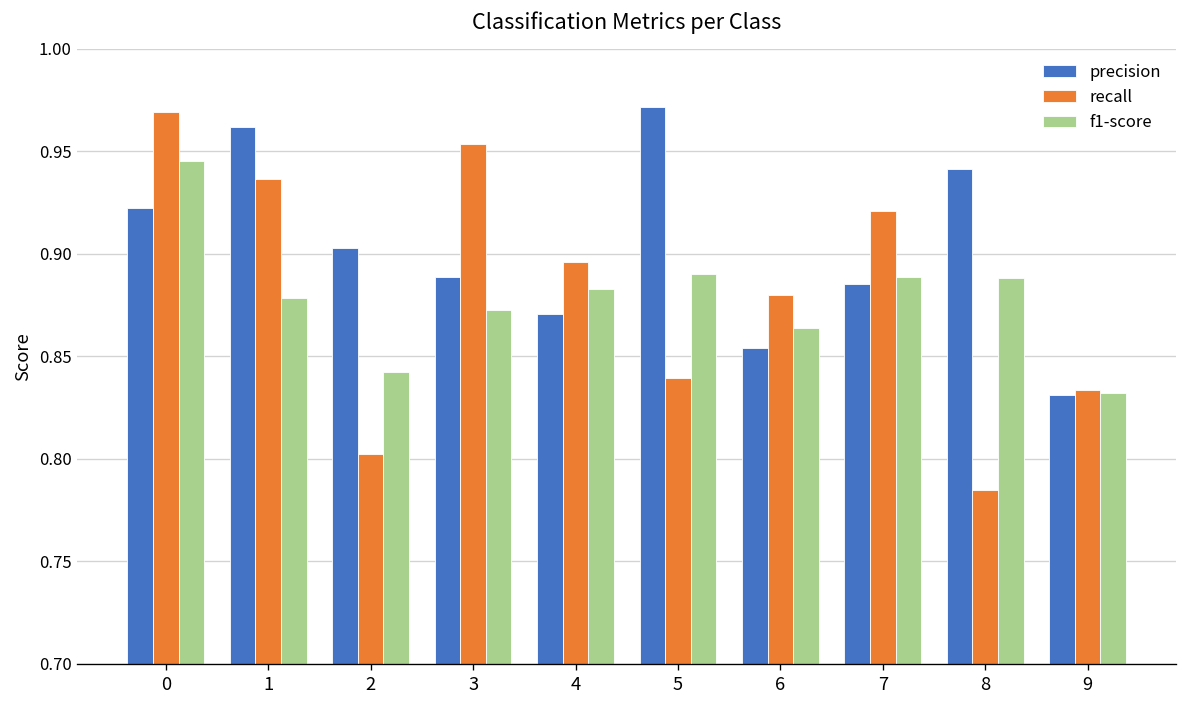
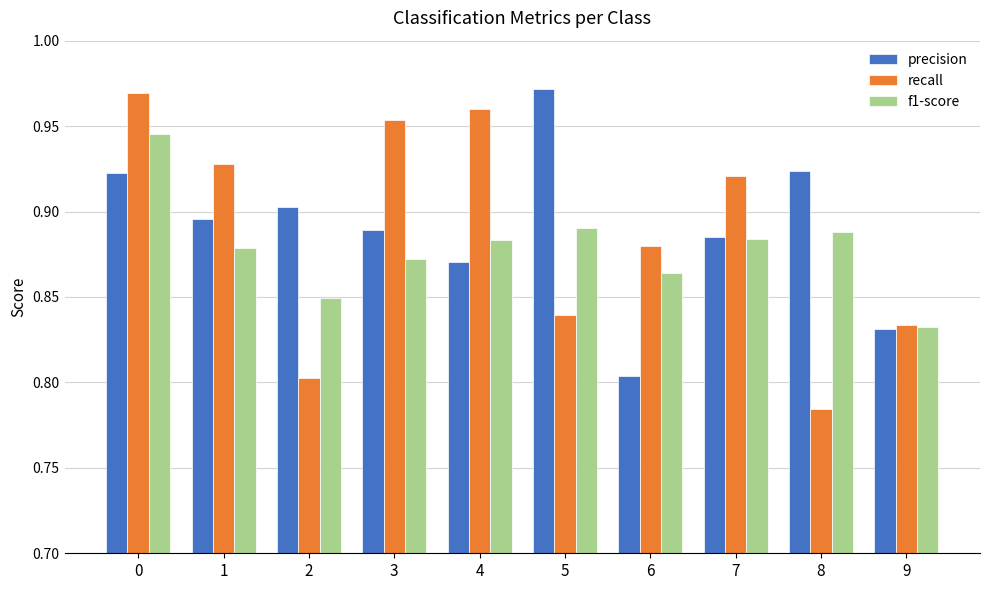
  {
    "precision": {
      "0": 0.922,
-     "1": 0.962,
+     "1": 0.896,
      "2": 0.903,
      "3": 0.889,
      "4": 0.870,
      "5": 0.971,
-     "6": 0.854,
+     "6": 0.804,
      "7": 0.885,
-     "8": 0.941,
+     "8": 0.924,
      "9": 0.831
    },
    "recall": {
      "0": 0.969,
-     "1": 0.936,
+     "1": 0.928,
      "2": 0.802,
      "3": 0.953,
-     "4": 0.896,
+     "4": 0.960,
      "5": 0.840,
      "6": 0.880,
      "7": 0.921,
      "8": 0.785,
      "9": 0.833
    },
    "f1-score": {
      "0": 0.945,
      "1": 0.878,
-     "2": 0.842,
+     "2": 0.850,
      "3": 0.872,
      "4": 0.883,
      "5": 0.890,
      "6": 0.864,
-     "7": 0.889,
+     "7": 0.884,
      "8": 0.888,
      "9": 0.832
    }
  }
